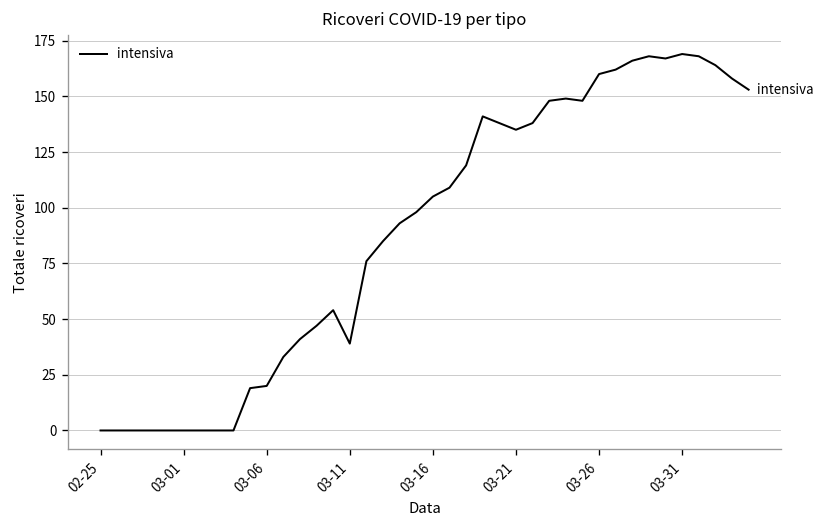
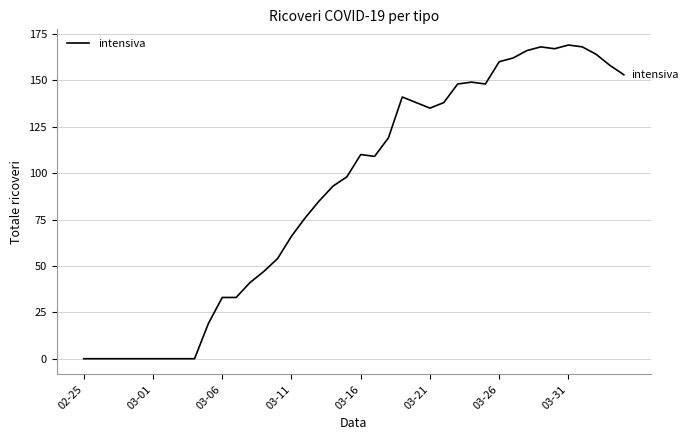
  {
    "02-25": 0,
    "03-01": 0,
-   "03-06": 20,
-   "03-11": 39,
-   "03-16": 105,
+   "03-06": 33,
+   "03-11": 66,
+   "03-16": 110,
    "03-21": 135,
    "03-26": 160,
    "03-31": 169
  }
